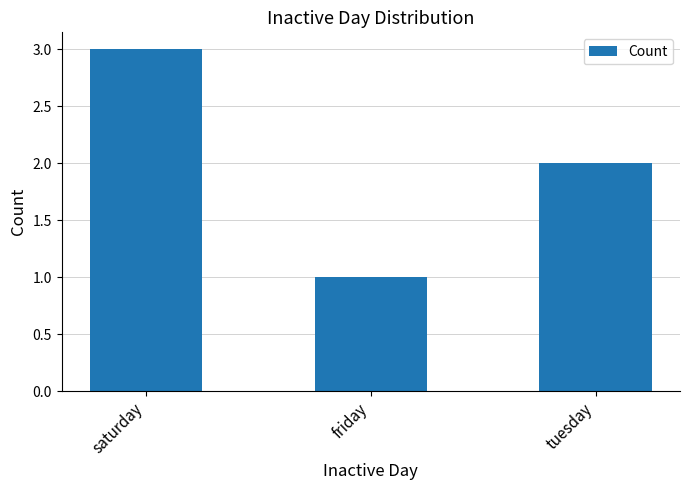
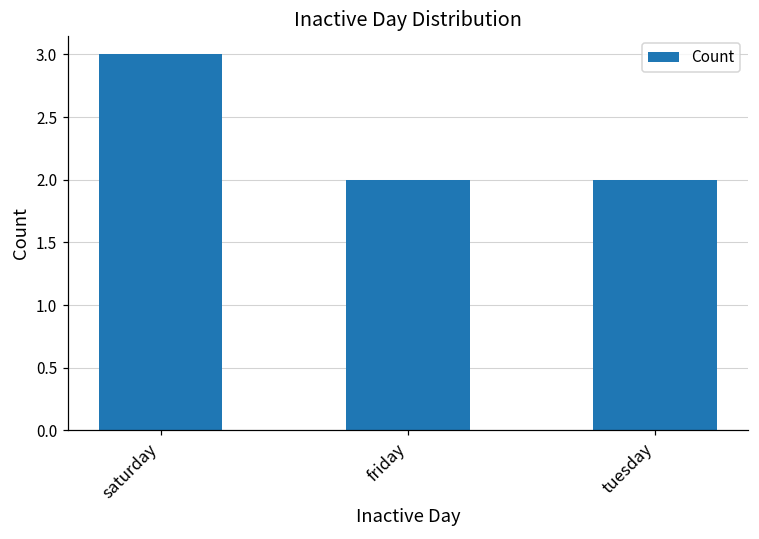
  {
    "saturday": 3,
-   "friday": 1,
+   "friday": 2,
    "tuesday": 2
  }
